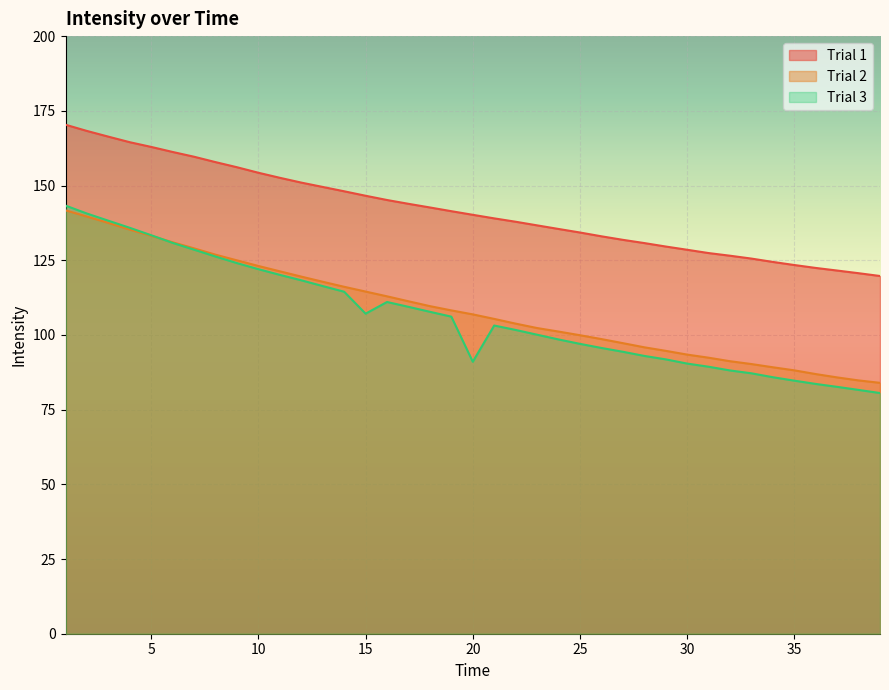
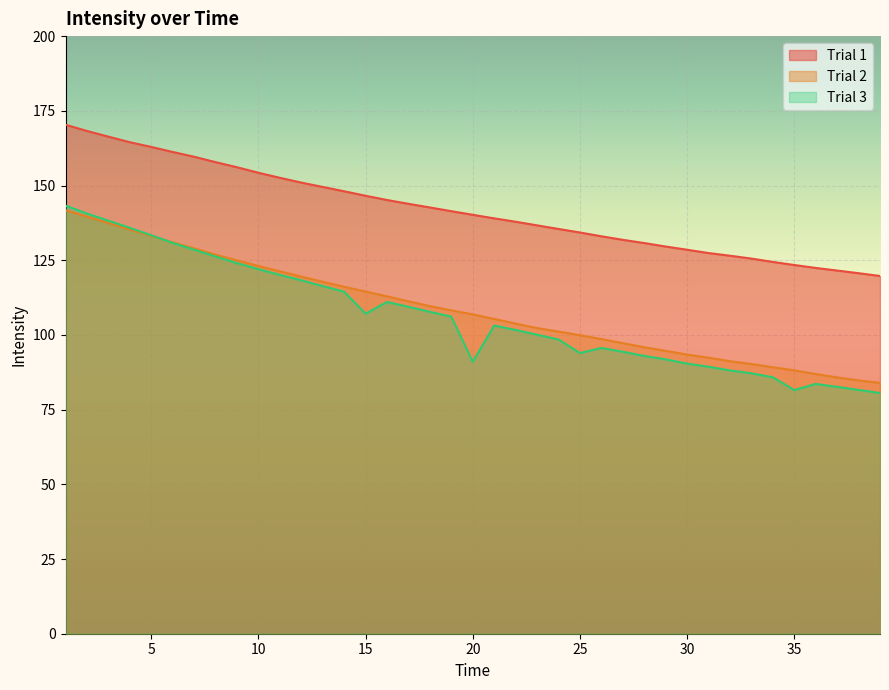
  {
    "Trial 3": {
      "10": 122,
      "15": 107,
      "20": 91,
-     "25": 97,
+     "25": 94,
      "30": 90,
-     "35": 85
+     "35": 82
    }
  }
